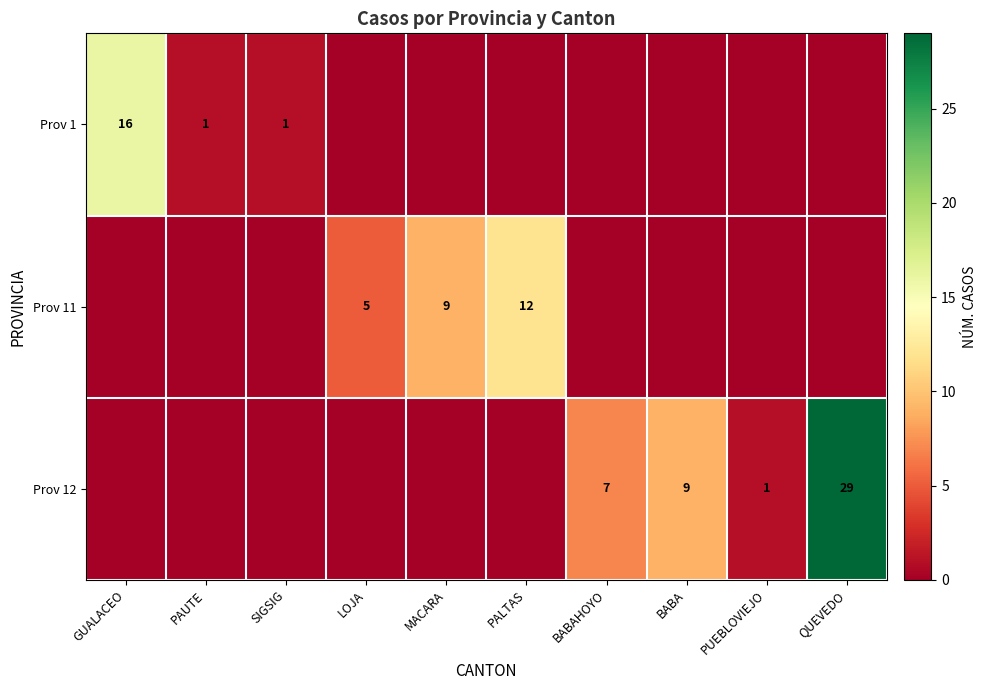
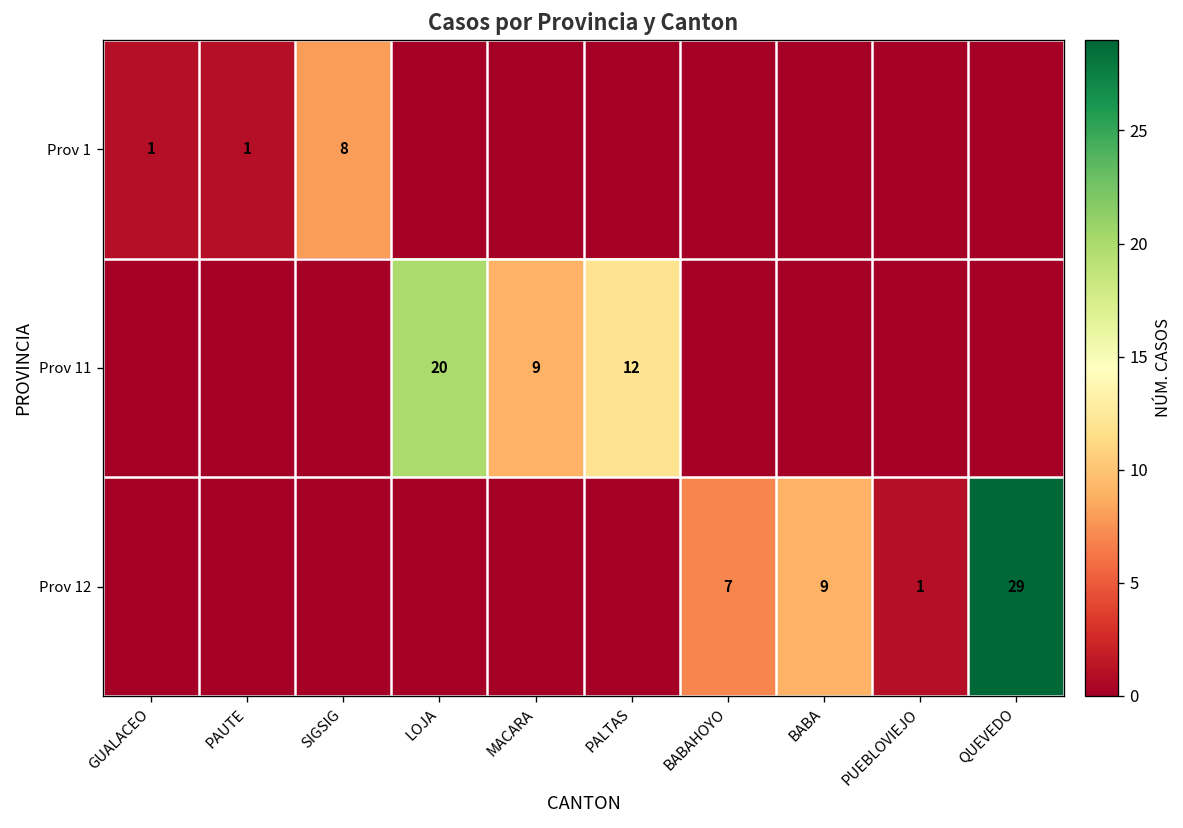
  {
    "Prov 1": {
-     "GUALACEO": 16,
+     "GUALACEO": 1,
      "PAUTE": 1,
-     "SIGSIG": 1
+     "SIGSIG": 8
    },
    "Prov 11": {
-     "LOJA": 5,
+     "LOJA": 20,
      "MACARA": 9,
      "PALTAS": 12
    },
    "Prov 12": {
      "BABAHOYO": 7,
      "BABA": 9,
      "PUEBLOVIEJO": 1,
      "QUEVEDO": 29
    }
  }
